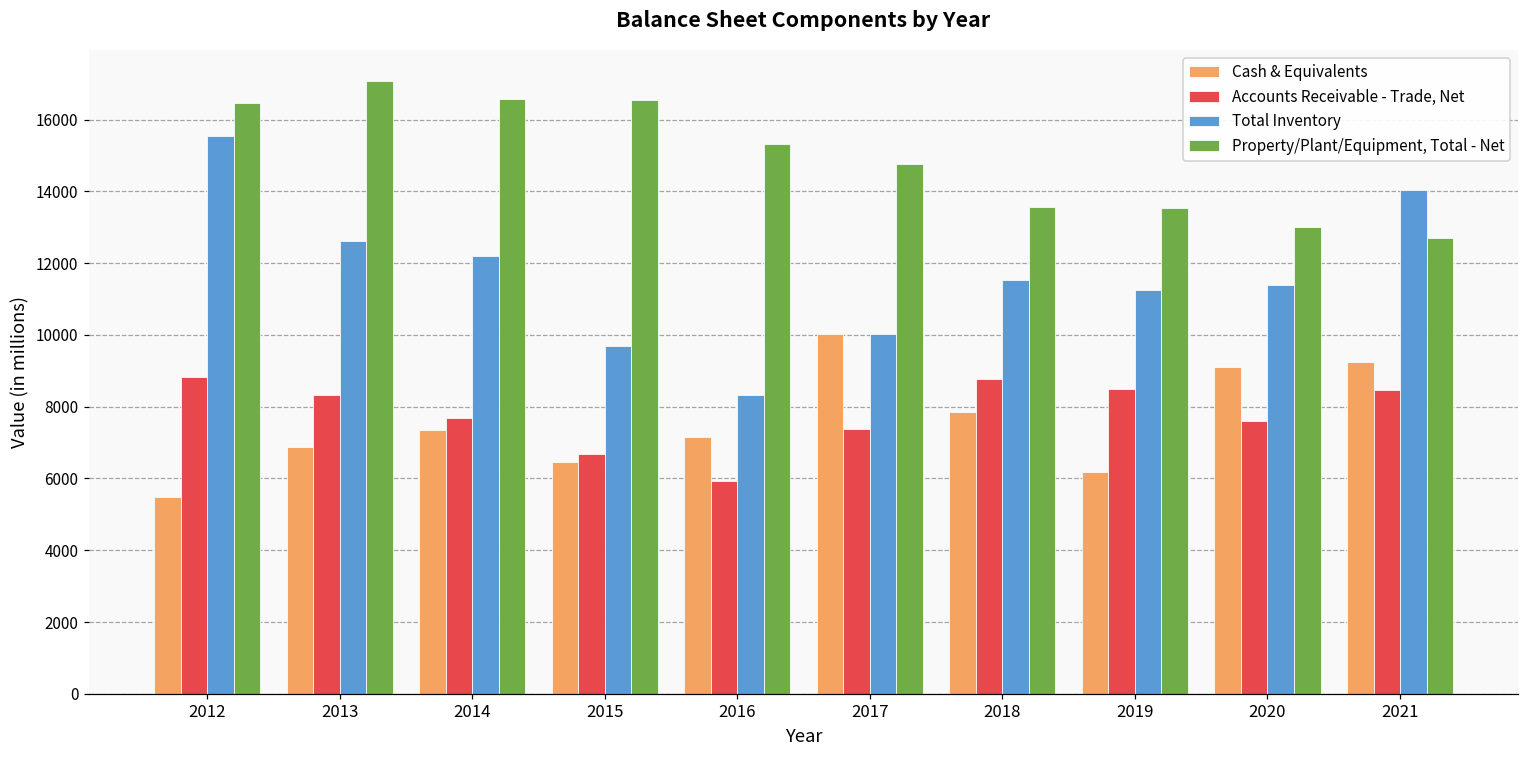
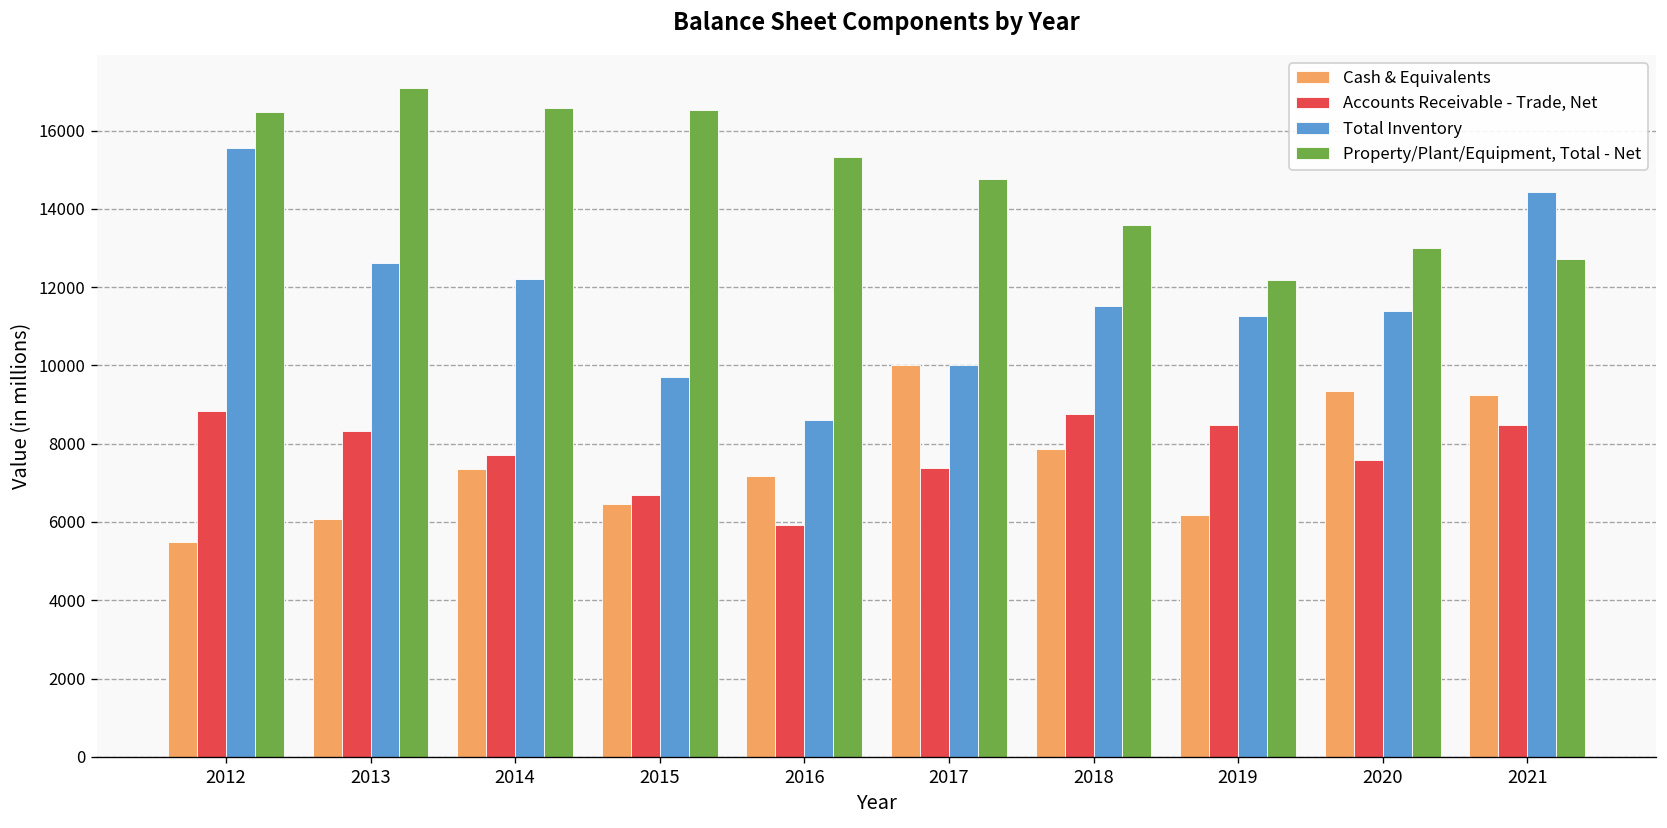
  {
    "Cash & Equivalents": {
      "2012": 5500,
-     "2013": 6900,
+     "2013": 6100,
      "2014": 7300,
      "2015": 6500,
      "2016": 7200,
      "2017": 10000,
      "2018": 7900,
      "2019": 6200,
-     "2020": 9100,
+     "2020": 9400,
      "2021": 9300
    },
    "Accounts Receivable - Trade, Net": {
      "2012": 8800,
      "2013": 8300,
      "2014": 7700,
      "2015": 6700,
      "2016": 5900,
      "2017": 7400,
      "2018": 8800,
      "2019": 8500,
      "2020": 7600,
      "2021": 8500
    },
    "Total Inventory": {
      "2012": 15500,
      "2013": 12600,
      "2014": 12200,
      "2015": 9700,
-     "2016": 8300,
+     "2016": 8600,
      "2017": 10000,
      "2018": 11500,
      "2019": 11300,
      "2020": 11400,
-     "2021": 14000
+     "2021": 14400
    },
    "Property/Plant/Equipment, Total - Net": {
      "2012": 16500,
      "2013": 17100,
      "2014": 16600,
      "2015": 16500,
      "2016": 15300,
      "2017": 14800,
      "2018": 13600,
-     "2019": 13500,
+     "2019": 12200,
      "2020": 13000,
      "2021": 12700
    }
  }
